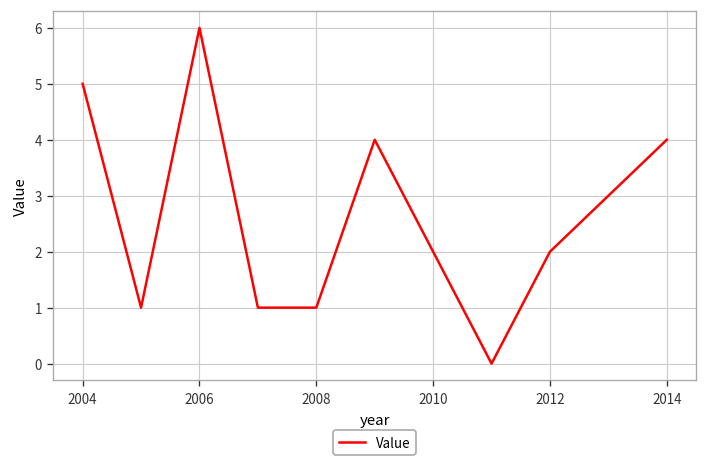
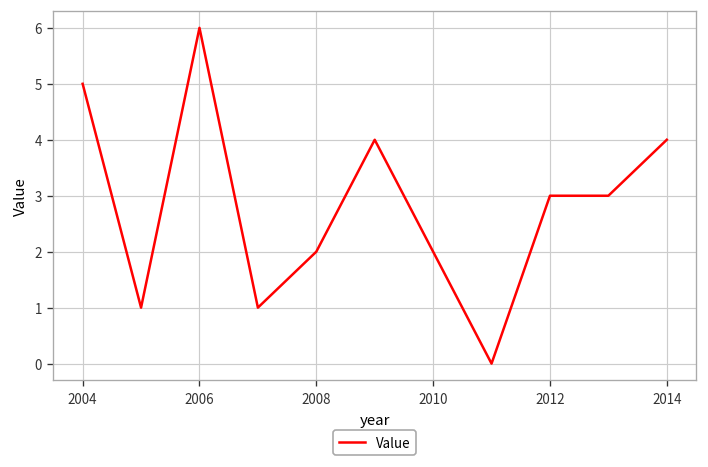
  {
    "2004": 5,
    "2006": 6,
-   "2008": 1,
+   "2008": 2,
    "2010": 2,
-   "2012": 2,
+   "2012": 3,
    "2014": 4
  }
